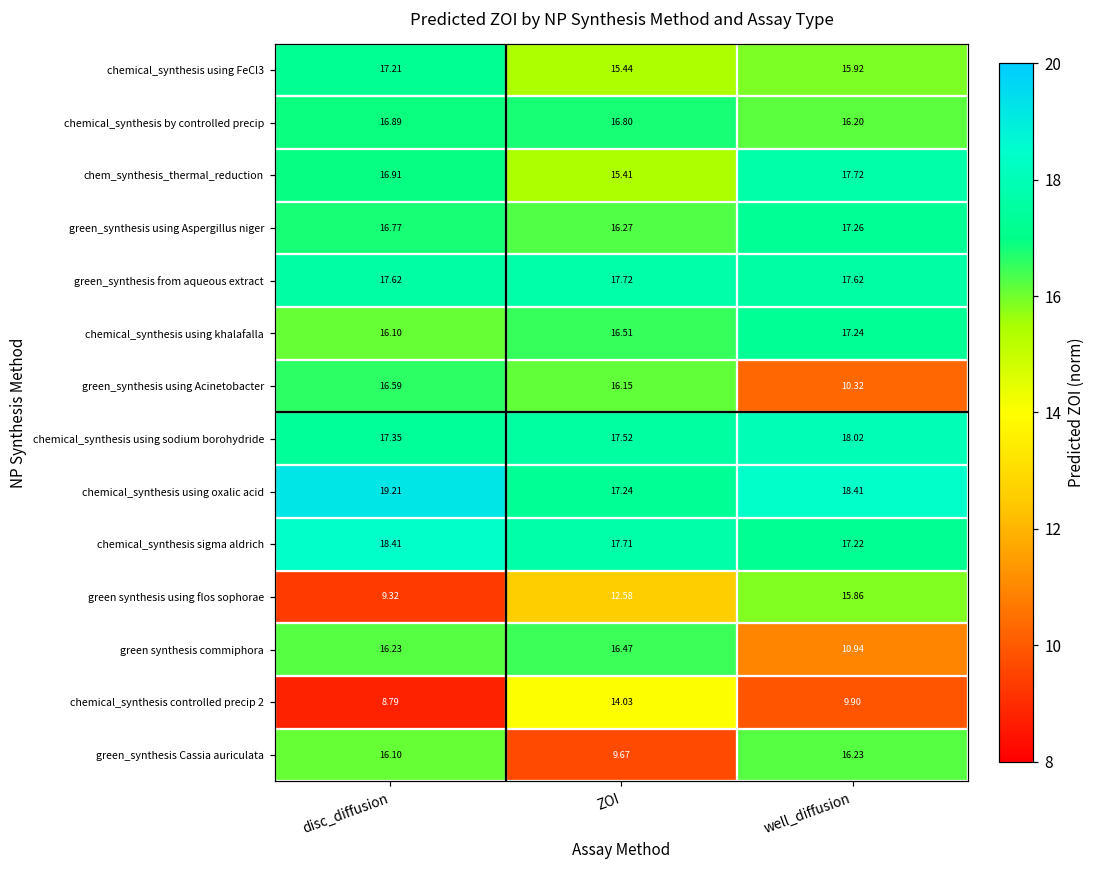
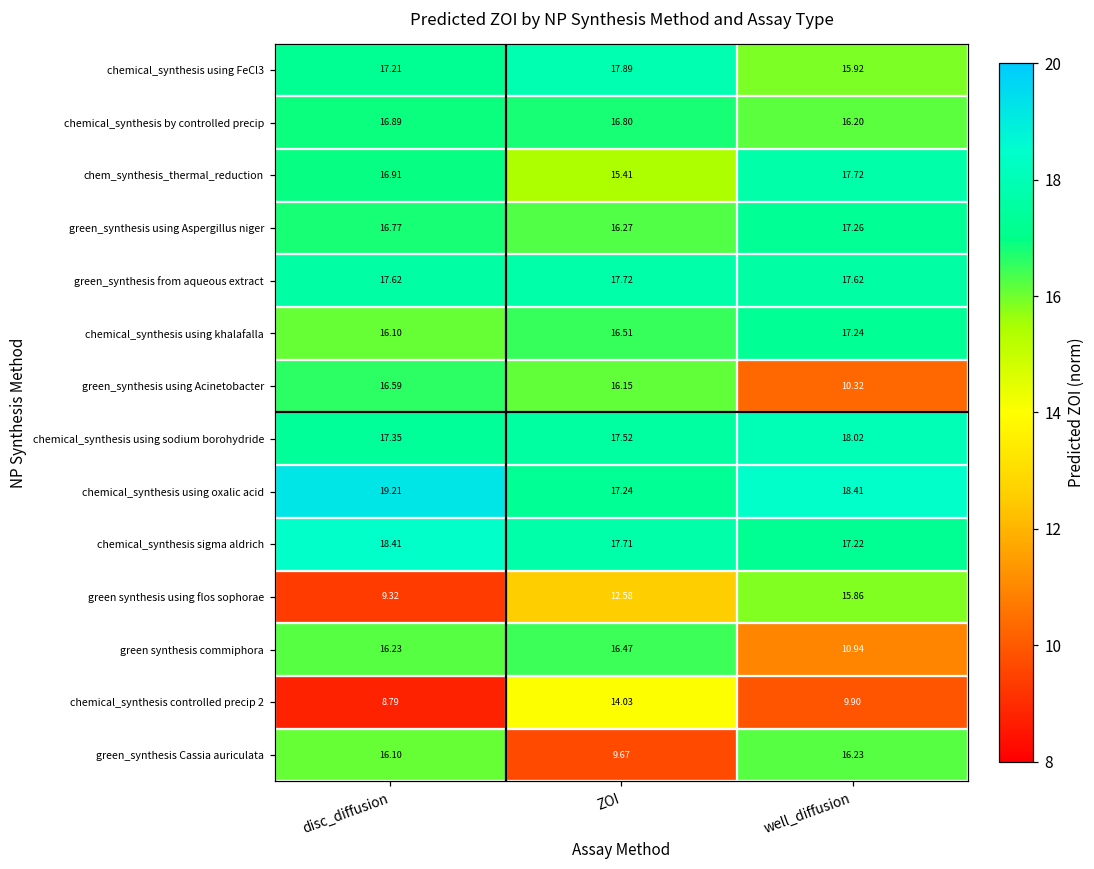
  {
    "chemical_synthesis using FeCl3": {
      "disc_diffusion": 17.21,
-     "ZOI": 15.44,
+     "ZOI": 17.89,
      "well_diffusion": 15.92
    },
    "chemical_synthesis by controlled precip": {
      "disc_diffusion": 16.89,
      "ZOI": 16.80,
      "well_diffusion": 16.20
    },
    "chem_synthesis_thermal_reduction": {
      "disc_diffusion": 16.91,
      "ZOI": 15.41,
      "well_diffusion": 17.72
    },
    "green_synthesis using Aspergillus niger": {
      "disc_diffusion": 16.77,
      "ZOI": 16.27,
      "well_diffusion": 17.26
    },
    "green_synthesis from aqueous extract": {
      "disc_diffusion": 17.62,
      "ZOI": 17.72,
      "well_diffusion": 17.62
    },
    "chemical_synthesis using khalafalla": {
      "disc_diffusion": 16.10,
      "ZOI": 16.51,
      "well_diffusion": 17.24
    },
    "green_synthesis using Acinetobacter": {
      "disc_diffusion": 16.59,
      "ZOI": 16.15,
      "well_diffusion": 10.32
    },
    "chemical_synthesis using sodium borohydride": {
      "disc_diffusion": 17.35,
      "ZOI": 17.52,
      "well_diffusion": 18.02
    },
    "chemical_synthesis using oxalic acid": {
      "disc_diffusion": 19.21,
      "ZOI": 17.24,
      "well_diffusion": 18.41
    },
    "chemical_synthesis sigma aldrich": {
      "disc_diffusion": 18.41,
      "ZOI": 17.71,
      "well_diffusion": 17.22
    },
    "green synthesis using flos sophorae": {
      "disc_diffusion": 9.32,
      "ZOI": 12.58,
      "well_diffusion": 15.86
    },
    "green synthesis commiphora": {
      "disc_diffusion": 16.23,
      "ZOI": 16.47,
      "well_diffusion": 10.94
    },
    "chemical_synthesis controlled precip 2": {
      "disc_diffusion": 8.79,
      "ZOI": 14.03,
      "well_diffusion": 9.90
    },
    "green_synthesis Cassia auriculata": {
      "disc_diffusion": 16.10,
      "ZOI": 9.67,
      "well_diffusion": 16.23
    }
  }
